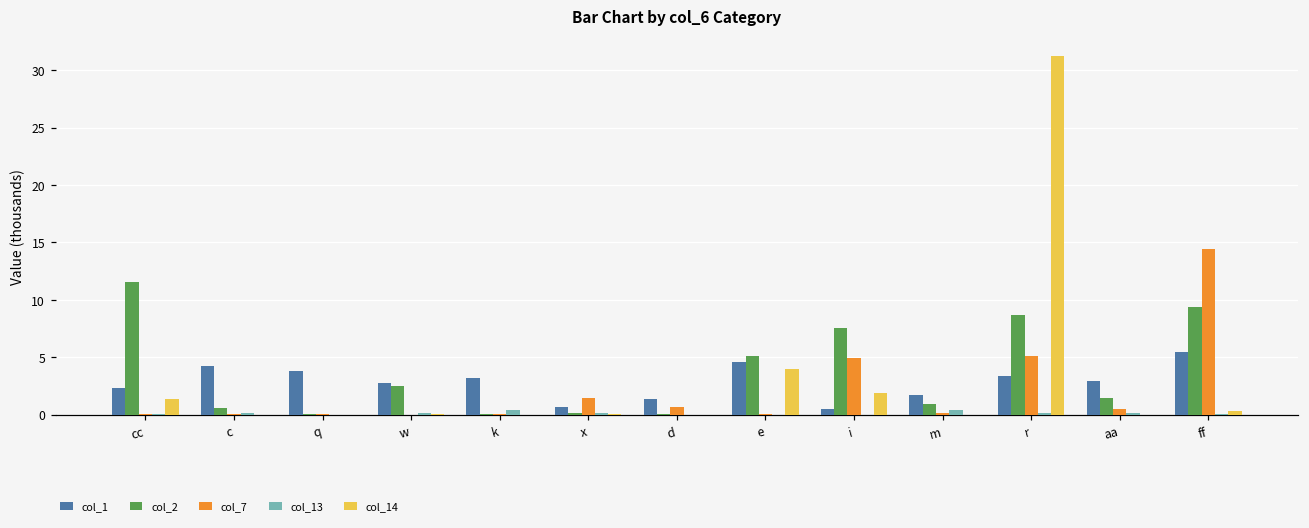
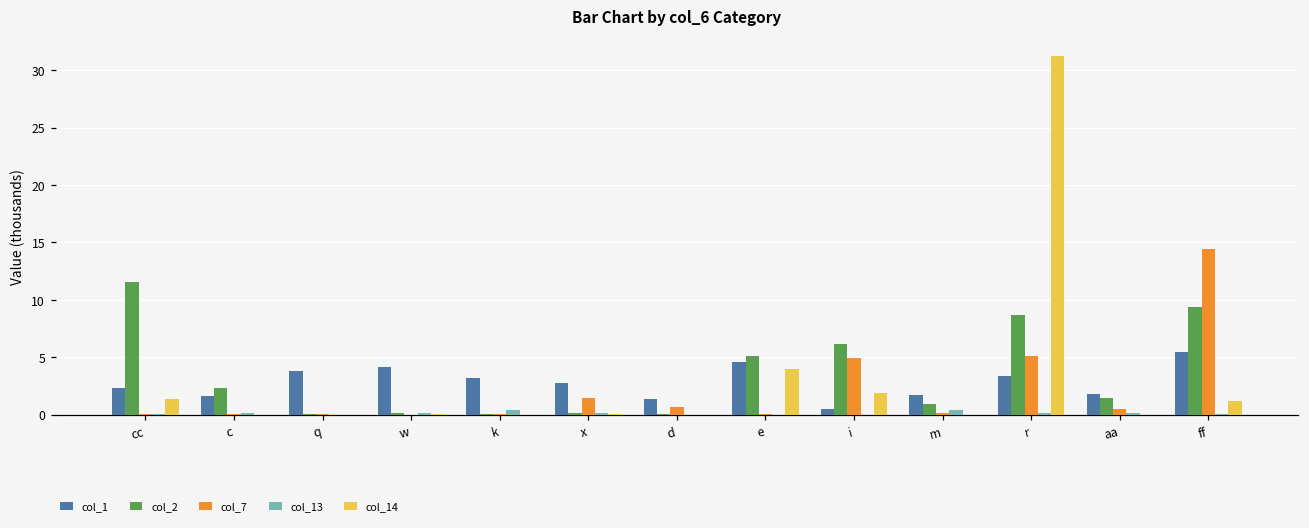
  {
    "col_1": {
      "cc": 2.3,
-     "c": 4.3,
+     "c": 1.6,
      "q": 3.8,
-     "w": 2.8,
+     "w": 4.1,
      "k": 3.2,
-     "x": 0.7,
+     "x": 2.7,
      "d": 1.3,
      "e": 4.5,
      "i": 0.5,
      "m": 1.7,
      "r": 3.3,
-     "aa": 2.9,
+     "aa": 1.8,
      "ff": 5.5
    },
    "col_2": {
      "cc": 11.6,
-     "c": 0.6,
-     "w": 2.5,
+     "c": 2.3,
+     "w": 0.2,
      "e": 5.1,
-     "i": 7.6,
+     "i": 6.1,
      "m": 0.9,
      "r": 8.7,
      "aa": 1.5,
      "ff": 9.4
    },
    "col_7": {
      "x": 1.4,
      "d": 0.7,
      "i": 4.9,
      "r": 5.1,
      "aa": 0.5,
      "ff": 14.4
    },
    "col_13": {
      "q": 0.0,
      "k": 0.4,
      "d": 0.0,
      "e": 0.0,
      "i": 0.0,
      "m": 0.4
    },
    "col_14": {
      "cc": 1.3,
      "c": 0.0,
      "q": 0.0,
      "k": 0.0,
      "d": 0.0,
      "e": 4.0,
      "i": 1.8,
      "m": 0.0,
      "r": 31.3,
      "aa": 0.0,
-     "ff": 0.3
+     "ff": 1.2
    }
  }
